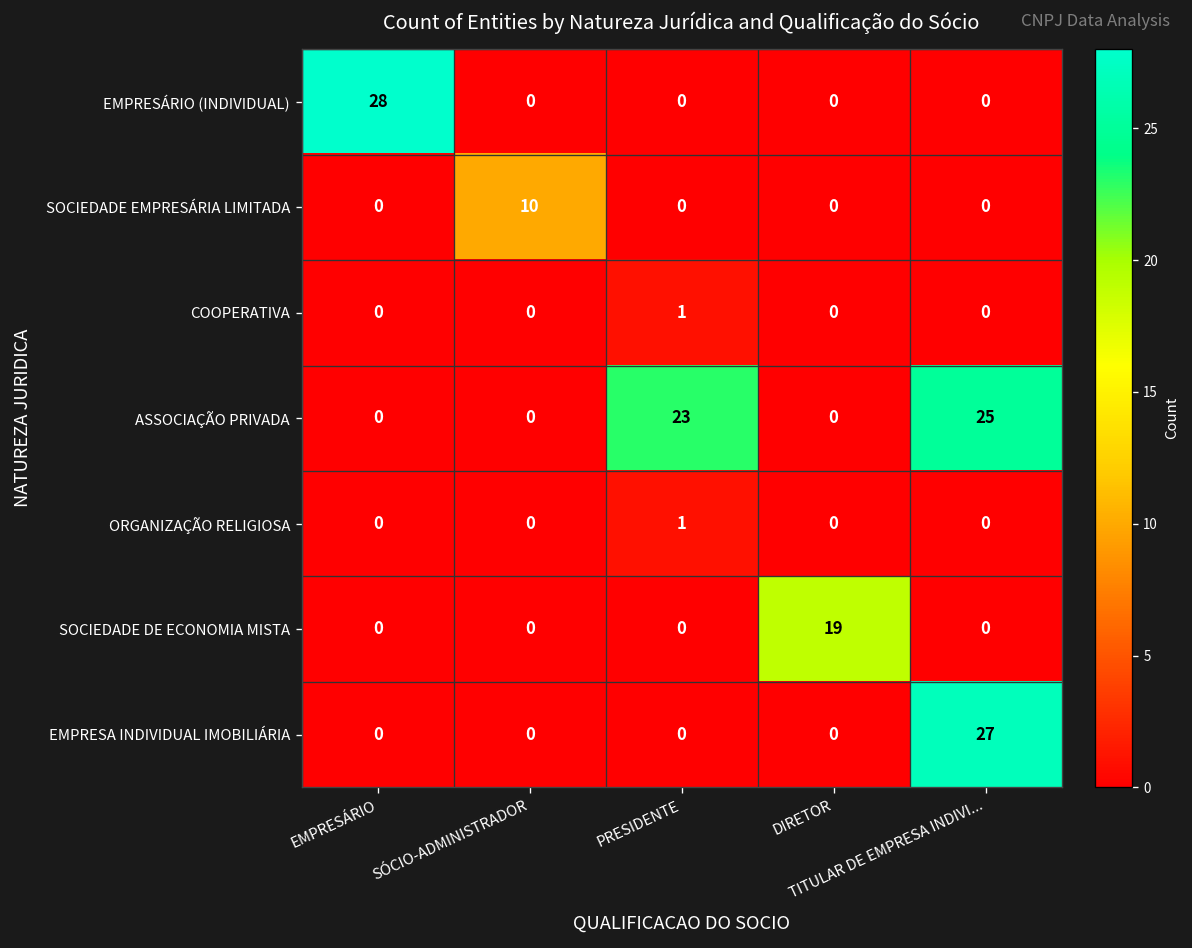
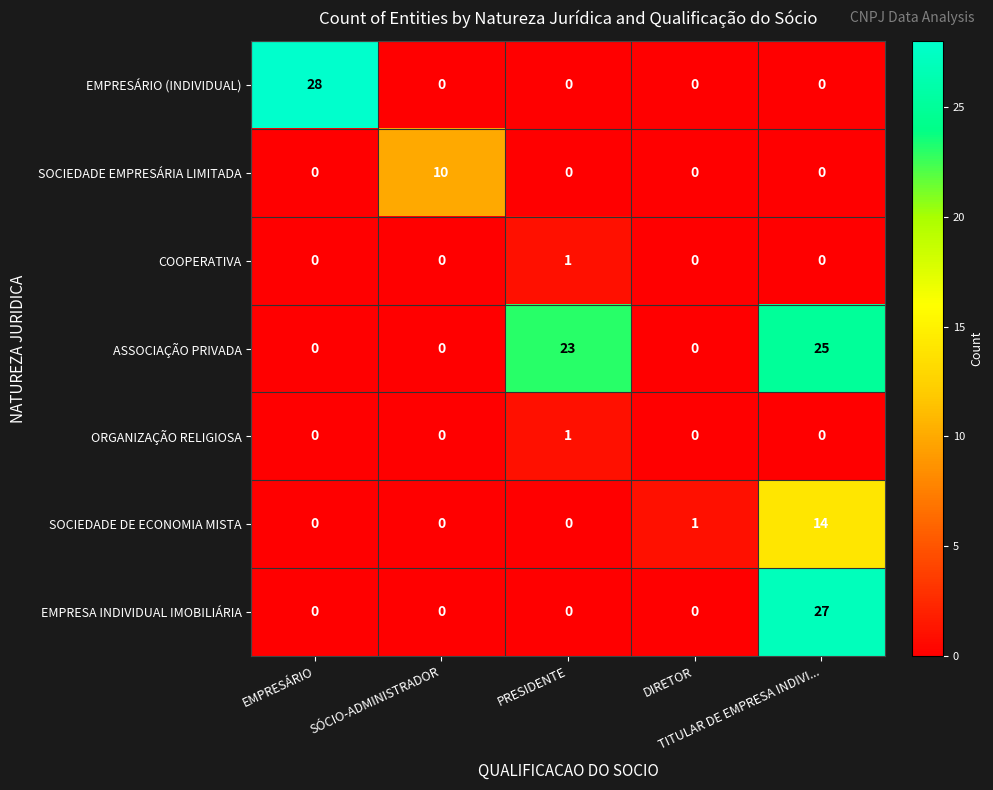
  {
    "EMPRESÁRIO (INDIVIDUAL)": {
      "EMPRESÁRIO": 28,
      "SÓCIO-ADMINISTRADOR": 0,
      "PRESIDENTE": 0,
      "DIRETOR": 0,
      "TITULAR DE EMPRESA INDIVI...": 0
    },
    "SOCIEDADE EMPRESÁRIA LIMITADA": {
      "EMPRESÁRIO": 0,
      "SÓCIO-ADMINISTRADOR": 10,
      "PRESIDENTE": 0,
      "DIRETOR": 0,
      "TITULAR DE EMPRESA INDIVI...": 0
    },
    "COOPERATIVA": {
      "EMPRESÁRIO": 0,
      "SÓCIO-ADMINISTRADOR": 0,
      "PRESIDENTE": 1,
      "DIRETOR": 0,
      "TITULAR DE EMPRESA INDIVI...": 0
    },
    "ASSOCIAÇÃO PRIVADA": {
      "EMPRESÁRIO": 0,
      "SÓCIO-ADMINISTRADOR": 0,
      "PRESIDENTE": 23,
      "DIRETOR": 0,
      "TITULAR DE EMPRESA INDIVI...": 25
    },
    "ORGANIZAÇÃO RELIGIOSA": {
      "EMPRESÁRIO": 0,
      "SÓCIO-ADMINISTRADOR": 0,
      "PRESIDENTE": 1,
      "DIRETOR": 0,
      "TITULAR DE EMPRESA INDIVI...": 0
    },
    "SOCIEDADE DE ECONOMIA MISTA": {
      "EMPRESÁRIO": 0,
      "SÓCIO-ADMINISTRADOR": 0,
      "PRESIDENTE": 0,
-     "DIRETOR": 19,
-     "TITULAR DE EMPRESA INDIVI...": 0
+     "DIRETOR": 1,
+     "TITULAR DE EMPRESA INDIVI...": 14
    },
    "EMPRESA INDIVIDUAL IMOBILIÁRIA": {
      "EMPRESÁRIO": 0,
      "SÓCIO-ADMINISTRADOR": 0,
      "PRESIDENTE": 0,
      "DIRETOR": 0,
      "TITULAR DE EMPRESA INDIVI...": 27
    }
  }
